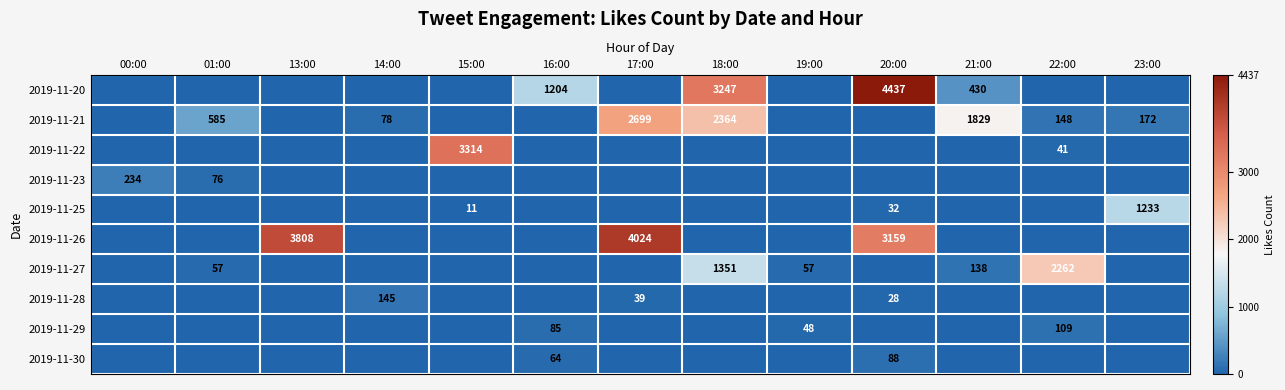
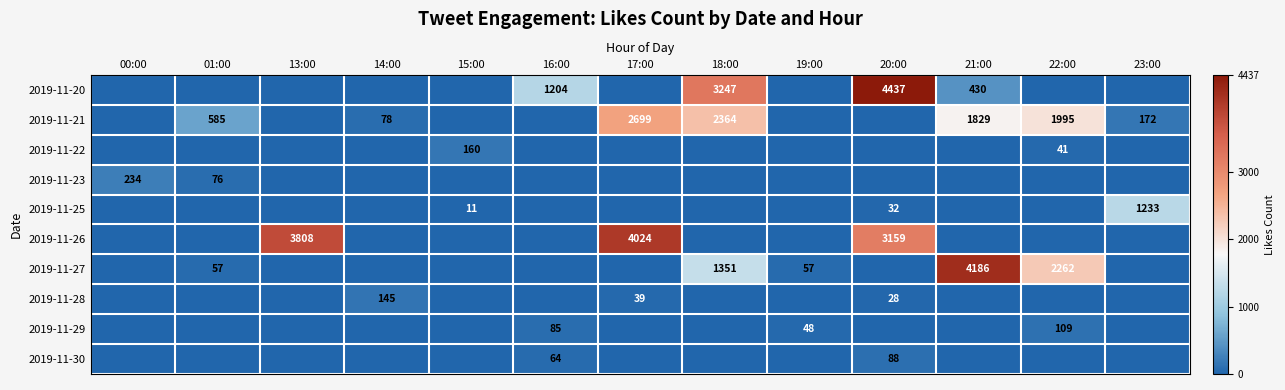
  {
    "2019-11-20": {
      "16:00": 1204,
      "18:00": 3247,
      "20:00": 4437,
      "21:00": 430
    },
    "2019-11-21": {
      "01:00": 585,
      "14:00": 78,
      "17:00": 2699,
      "18:00": 2364,
      "21:00": 1829,
-     "22:00": 148,
+     "22:00": 1995,
      "23:00": 172
    },
    "2019-11-22": {
-     "15:00": 3314,
+     "15:00": 160,
      "22:00": 41
    },
    "2019-11-23": {
      "00:00": 234,
      "01:00": 76
    },
    "2019-11-25": {
      "15:00": 11,
      "20:00": 32,
      "23:00": 1233
    },
    "2019-11-26": {
      "13:00": 3808,
      "17:00": 4024,
      "20:00": 3159
    },
    "2019-11-27": {
      "01:00": 57,
      "18:00": 1351,
      "19:00": 57,
-     "21:00": 138,
+     "21:00": 4186,
      "22:00": 2262
    },
    "2019-11-28": {
      "14:00": 145,
      "17:00": 39,
      "20:00": 28
    },
    "2019-11-29": {
      "16:00": 85,
      "19:00": 48,
      "22:00": 109
    },
    "2019-11-30": {
      "16:00": 64,
      "20:00": 88
    }
  }
